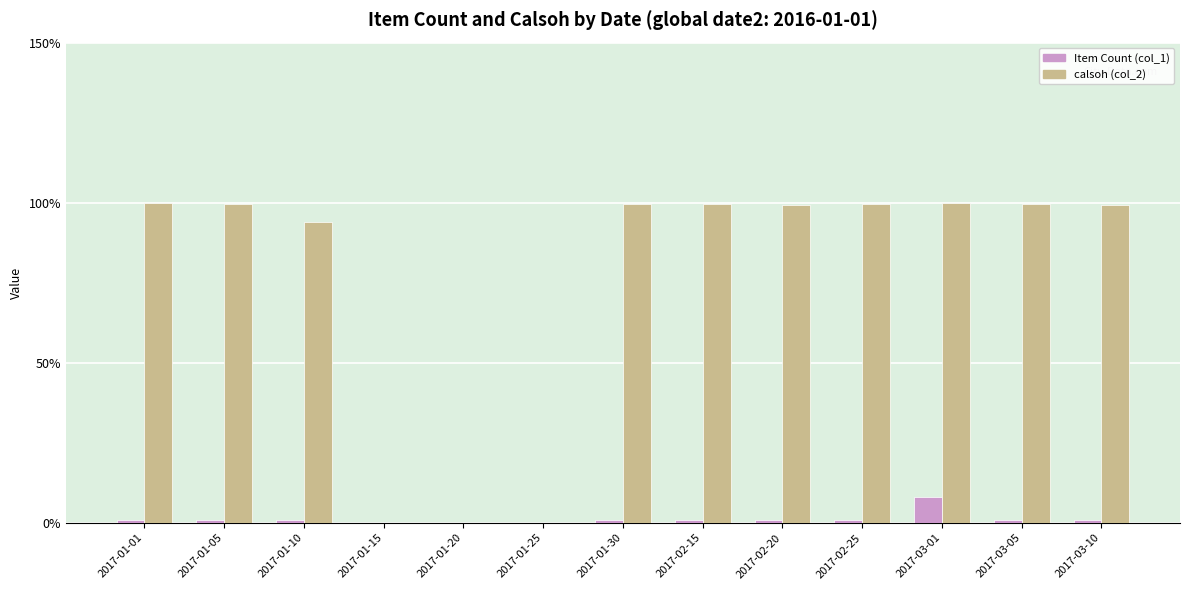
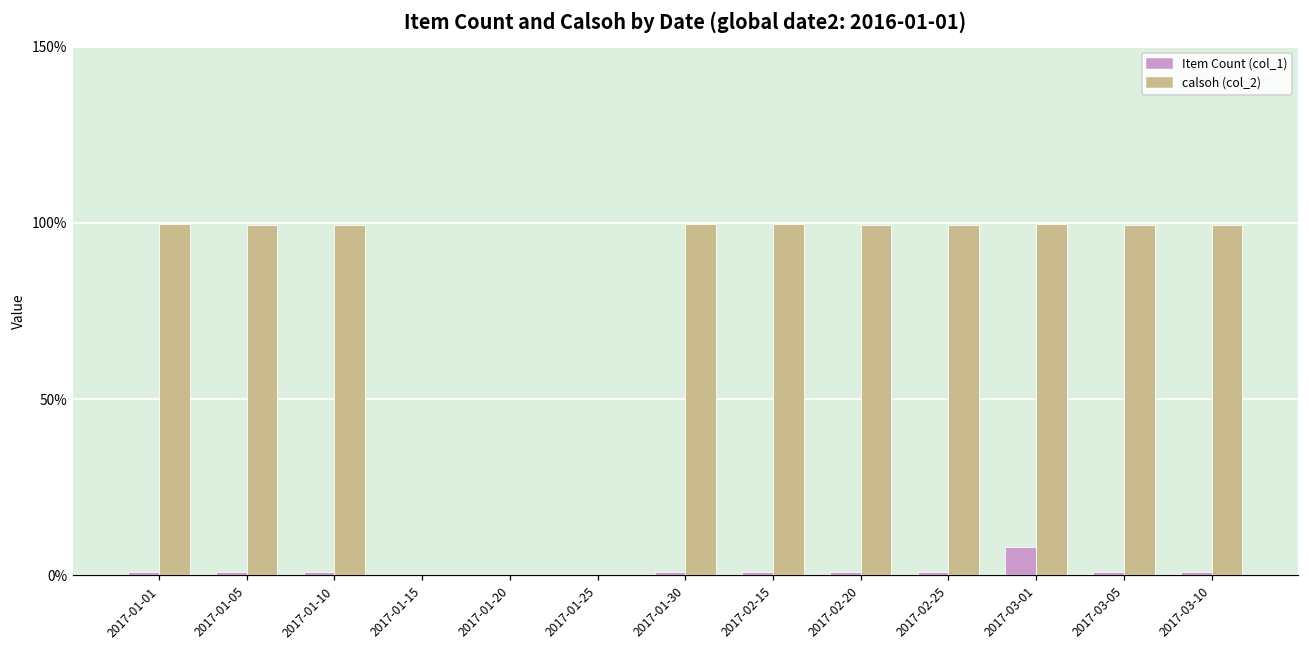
  {
    "Item Count (col_1)": {
      "2017-01-01": "1%",
      "2017-01-05": "1%",
      "2017-01-10": "1%",
      "2017-01-15": "0%",
      "2017-01-20": "0%",
      "2017-01-25": "0%",
      "2017-01-30": "1%",
      "2017-02-15": "1%",
      "2017-02-20": "1%",
      "2017-02-25": "1%",
      "2017-03-01": "8%",
      "2017-03-05": "1%",
      "2017-03-10": "1%"
    },
    "calsoh (col_2)": {
      "2017-01-01": "100%",
      "2017-01-05": "100%",
-     "2017-01-10": "94%",
+     "2017-01-10": "100%",
      "2017-01-15": "0%",
      "2017-01-20": "0%",
      "2017-01-25": "0%",
      "2017-01-30": "100%",
      "2017-02-15": "100%",
      "2017-02-20": "99%",
      "2017-02-25": "99%",
      "2017-03-01": "100%",
      "2017-03-05": "99%",
      "2017-03-10": "99%"
    }
  }
